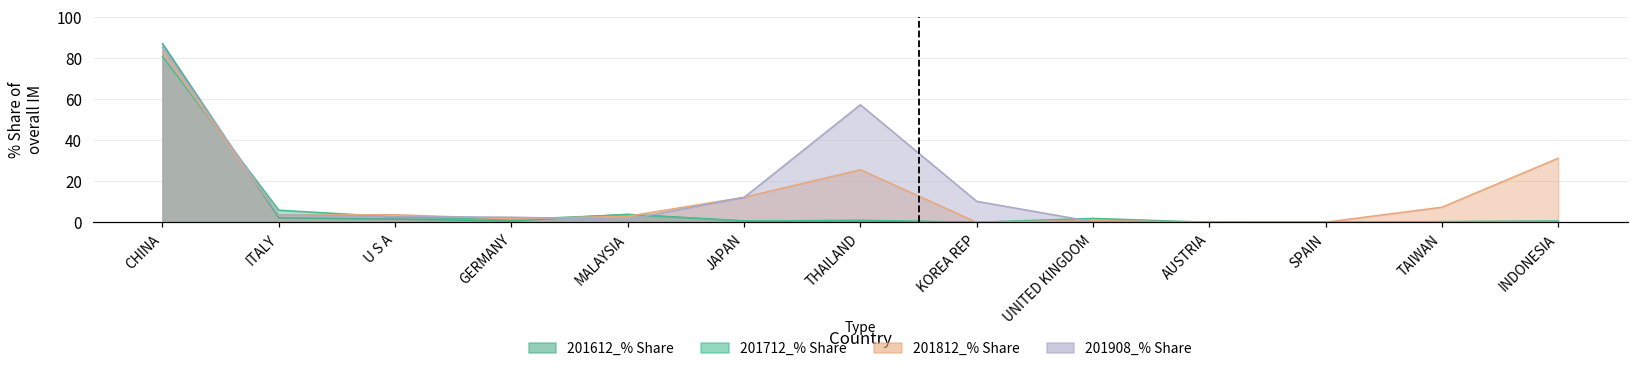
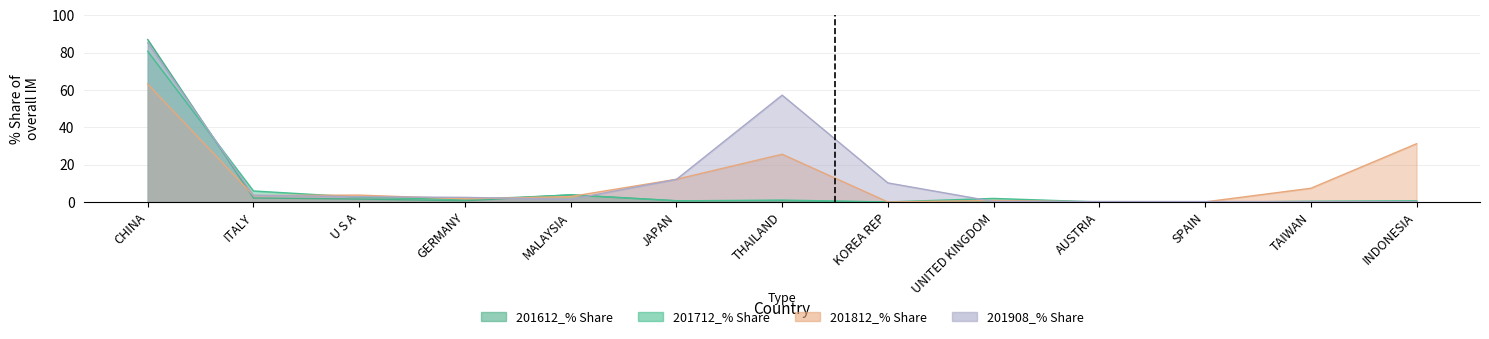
  {
    "201812_% Share": {
-     "CHINA": 83,
+     "CHINA": 63,
      "THAILAND": 26,
      "TAIWAN": 7,
      "INDONESIA": 31
    },
    "201908_% Share": {
      "CHINA": 85,
      "MALAYSIA": 1,
      "THAILAND": 57,
      "KOREA REP": 10
    }
  }
